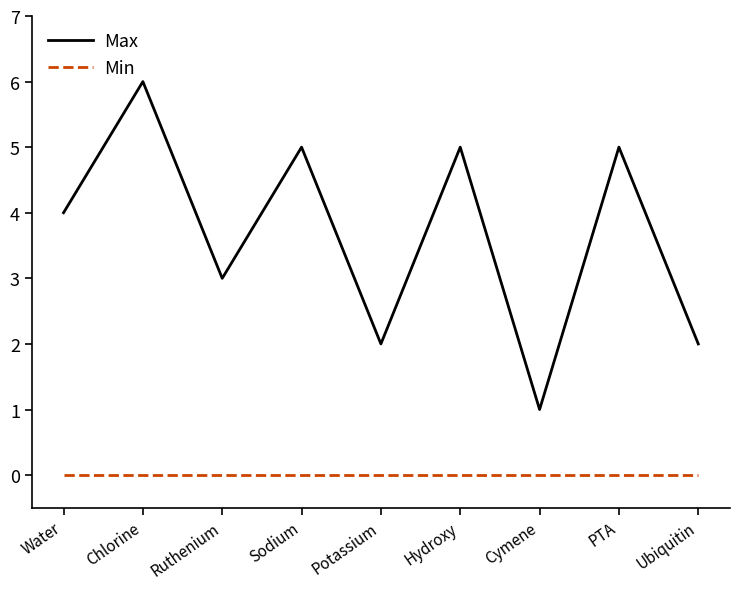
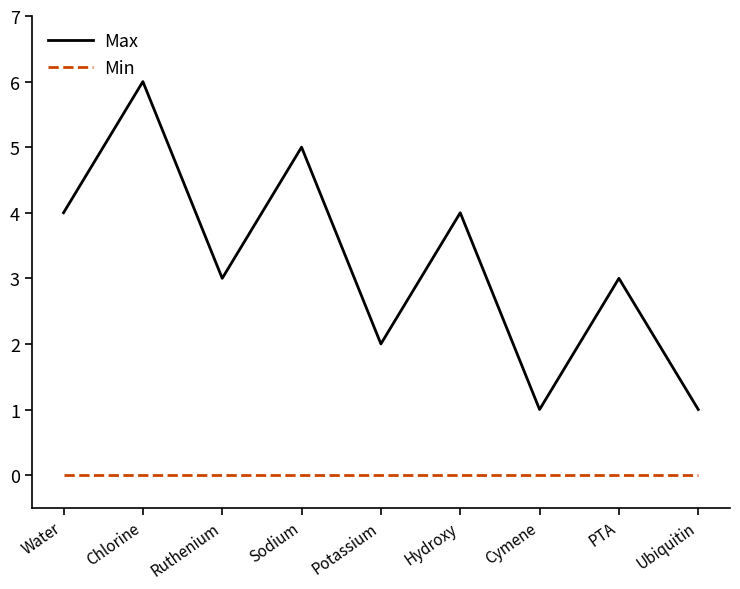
  {
    "Max": {
      "Water": 4,
      "Chlorine": 6,
      "Ruthenium": 3,
      "Sodium": 5,
      "Potassium": 2,
-     "Hydroxy": 5,
+     "Hydroxy": 4,
      "Cymene": 1,
-     "PTA": 5,
-     "Ubiquitin": 2
+     "PTA": 3,
+     "Ubiquitin": 1
    },
    "Min": {
      "Water": 0,
      "Chlorine": 0,
      "Ruthenium": 0,
      "Sodium": 0,
      "Potassium": 0,
      "Hydroxy": 0,
      "Cymene": 0,
      "PTA": 0,
      "Ubiquitin": 0
    }
  }
